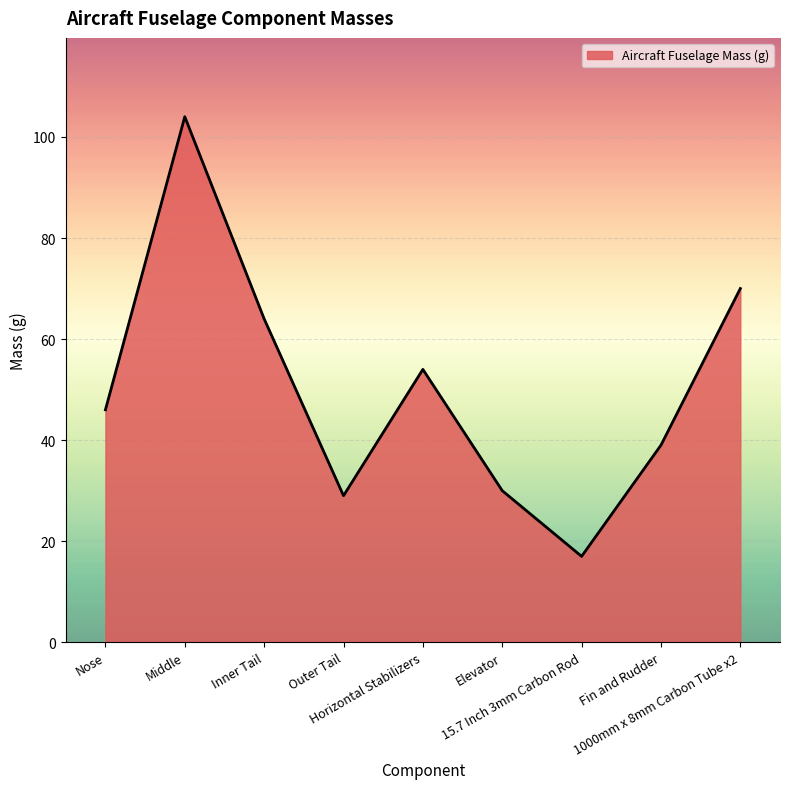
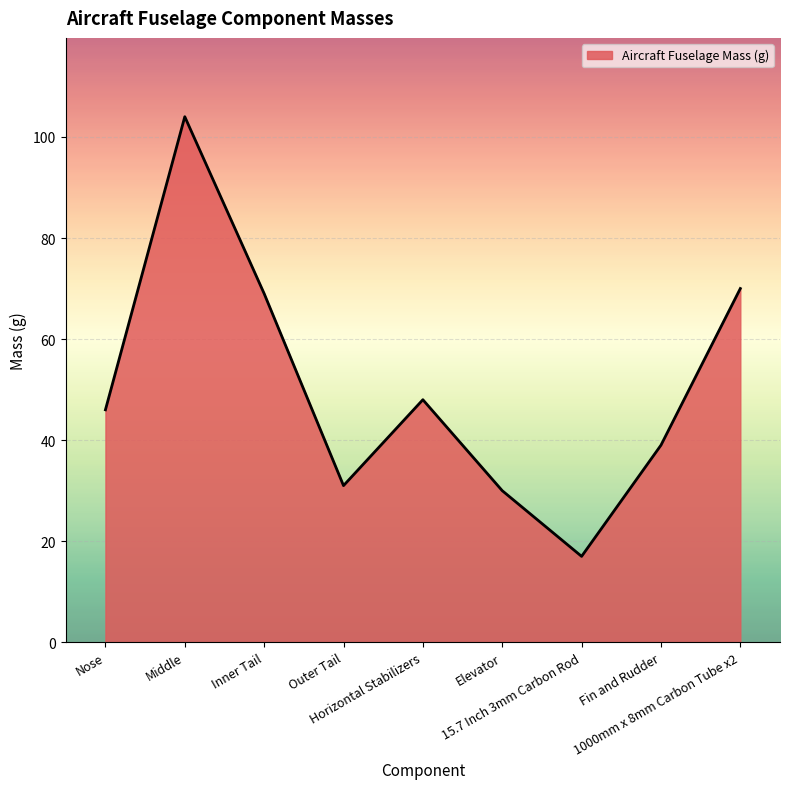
  {
    "Nose": 46,
    "Middle": 104,
-   "Inner Tail": 64,
-   "Outer Tail": 29,
-   "Horizontal Stabilizers": 54,
+   "Inner Tail": 69,
+   "Outer Tail": 31,
+   "Horizontal Stabilizers": 48,
    "Elevator": 30,
    "15.7 Inch 3mm Carbon Rod": 17,
    "Fin and Rudder": 39,
    "1000mm x 8mm Carbon Tube x2": 70
  }
